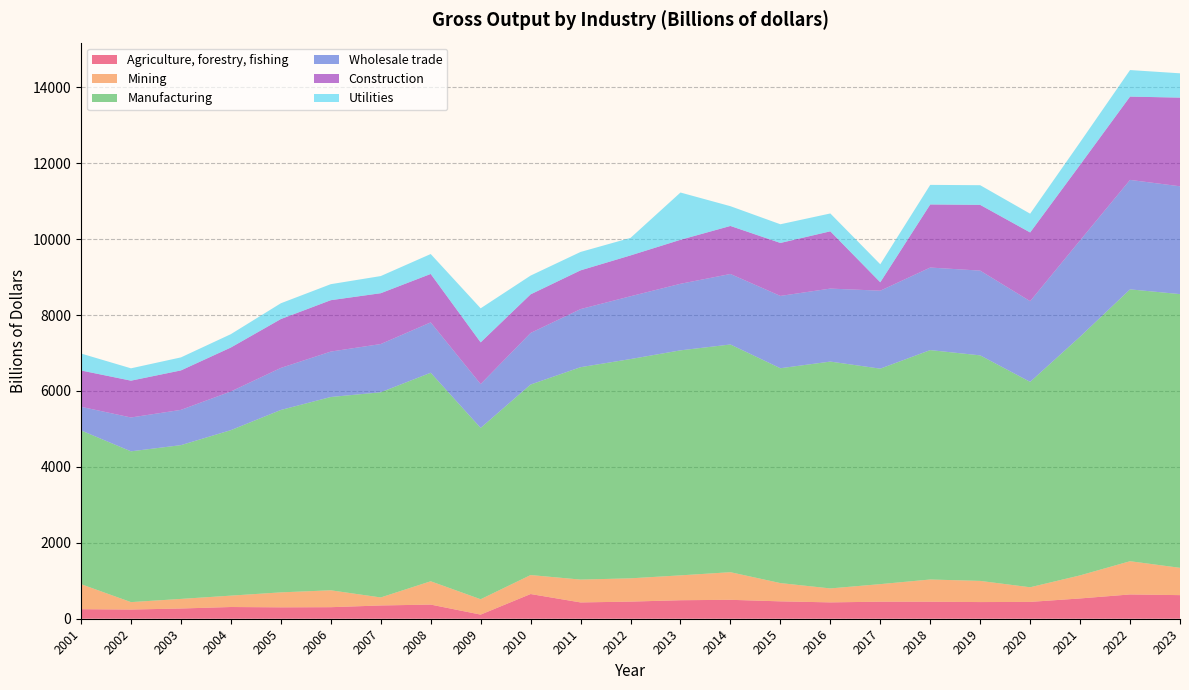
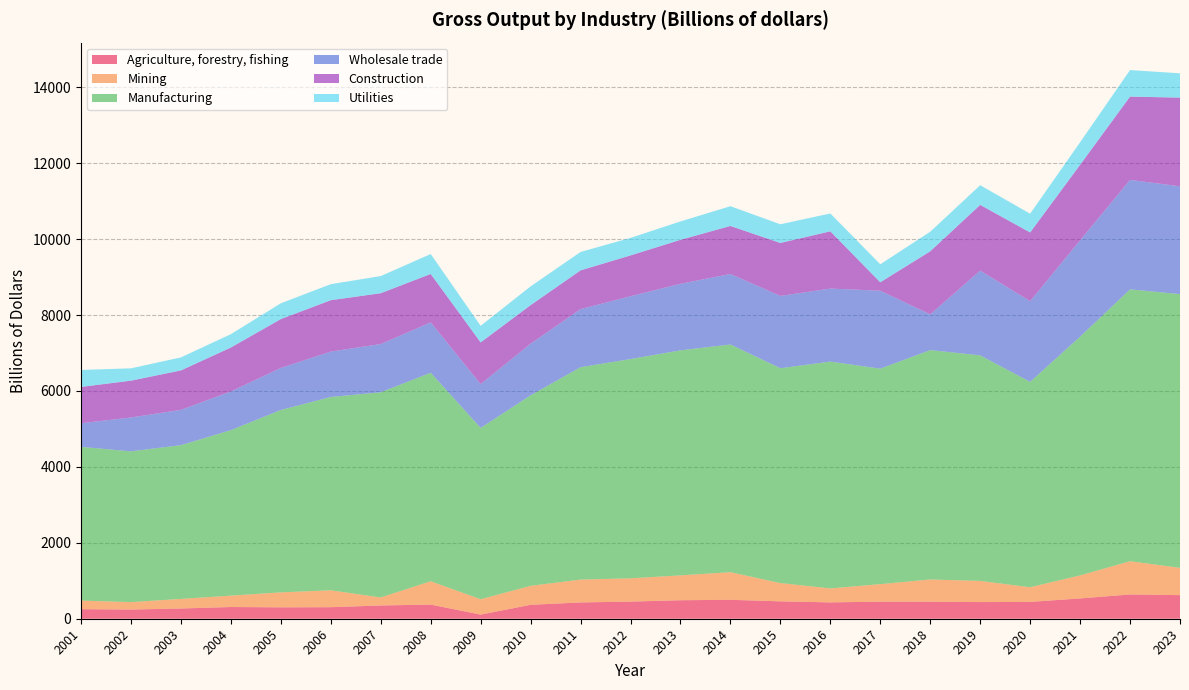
  {
    "Agriculture, forestry, fishing": {
      "2001": 300,
      "2002": 200,
      "2003": 300,
      "2004": 300,
      "2005": 300,
      "2006": 300,
      "2007": 300,
      "2008": 400,
      "2009": 100,
-     "2010": 700,
+     "2010": 400,
      "2011": 400,
      "2012": 500,
      "2013": 500,
      "2014": 500,
      "2015": 500,
      "2016": 400,
      "2017": 400,
      "2018": 400,
      "2019": 400,
      "2020": 400,
      "2021": 500,
      "2022": 600,
      "2023": 600
    },
    "Mining": {
-     "2001": 700,
+     "2001": 200,
      "2002": 200,
      "2003": 300,
      "2004": 300,
      "2005": 400,
      "2006": 400,
      "2007": 200,
      "2008": 600,
      "2009": 400,
      "2010": 500,
      "2011": 600,
      "2012": 600,
      "2013": 700,
      "2014": 700,
      "2015": 500,
      "2016": 400,
      "2017": 500,
      "2018": 600,
      "2019": 600,
      "2020": 400,
      "2021": 600,
      "2022": 900,
      "2023": 700
    },
    "Manufacturing": {
      "2001": 4000,
      "2002": 4000,
      "2003": 4100,
      "2004": 4400,
      "2005": 4800,
      "2006": 5100,
      "2007": 5400,
      "2008": 5500,
      "2009": 4500,
      "2010": 5000,
      "2011": 5600,
      "2012": 5800,
      "2013": 5900,
      "2014": 6000,
      "2015": 5700,
      "2016": 6000,
      "2017": 5700,
      "2018": 6000,
      "2019": 5900,
      "2020": 5400,
      "2021": 6300,
      "2022": 7200,
      "2023": 7200
    },
    "Wholesale trade": {
      "2001": 600,
      "2002": 900,
      "2003": 900,
      "2004": 1000,
      "2005": 1100,
      "2006": 1200,
      "2007": 1300,
      "2008": 1300,
      "2009": 1200,
      "2010": 1400,
      "2011": 1500,
      "2012": 1700,
      "2013": 1800,
      "2014": 1900,
      "2015": 1900,
      "2016": 1900,
      "2017": 2100,
-     "2018": 2200,
+     "2018": 900,
      "2019": 2200,
      "2020": 2100,
      "2021": 2500,
      "2022": 2900,
      "2023": 2800
    },
    "Construction": {
      "2001": 1000,
      "2002": 1000,
      "2003": 1000,
      "2004": 1200,
      "2005": 1300,
      "2006": 1400,
      "2007": 1300,
      "2008": 1300,
      "2009": 1100,
      "2010": 1000,
      "2011": 1000,
      "2012": 1100,
      "2013": 1200,
      "2014": 1300,
      "2015": 1400,
      "2016": 1500,
      "2017": 200,
      "2018": 1700,
      "2019": 1700,
      "2020": 1800,
      "2021": 2000,
      "2022": 2200,
      "2023": 2300
    },
    "Utilities": {
      "2001": 400,
      "2002": 300,
      "2003": 300,
      "2004": 400,
      "2005": 400,
      "2006": 400,
      "2007": 500,
      "2008": 500,
-     "2009": 900,
+     "2009": 400,
      "2010": 500,
      "2011": 500,
      "2012": 500,
-     "2013": 1200,
+     "2013": 500,
      "2014": 500,
      "2015": 500,
      "2016": 500,
      "2017": 500,
      "2018": 500,
      "2019": 500,
      "2020": 500,
      "2021": 600,
      "2022": 700,
      "2023": 600
    }
  }
